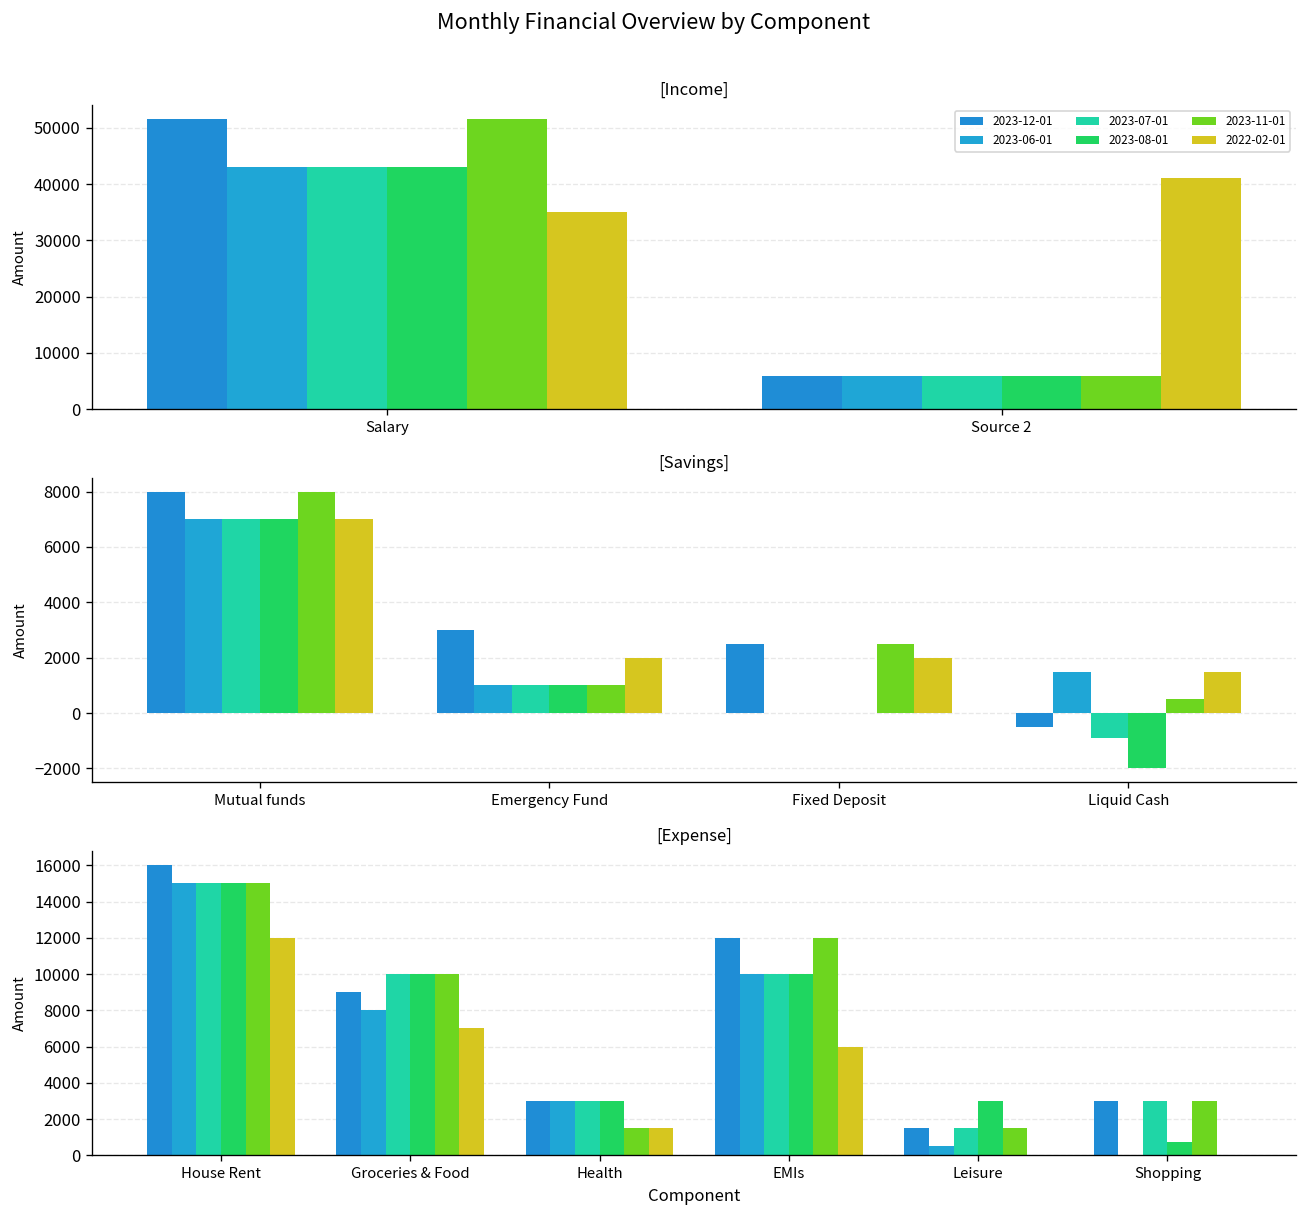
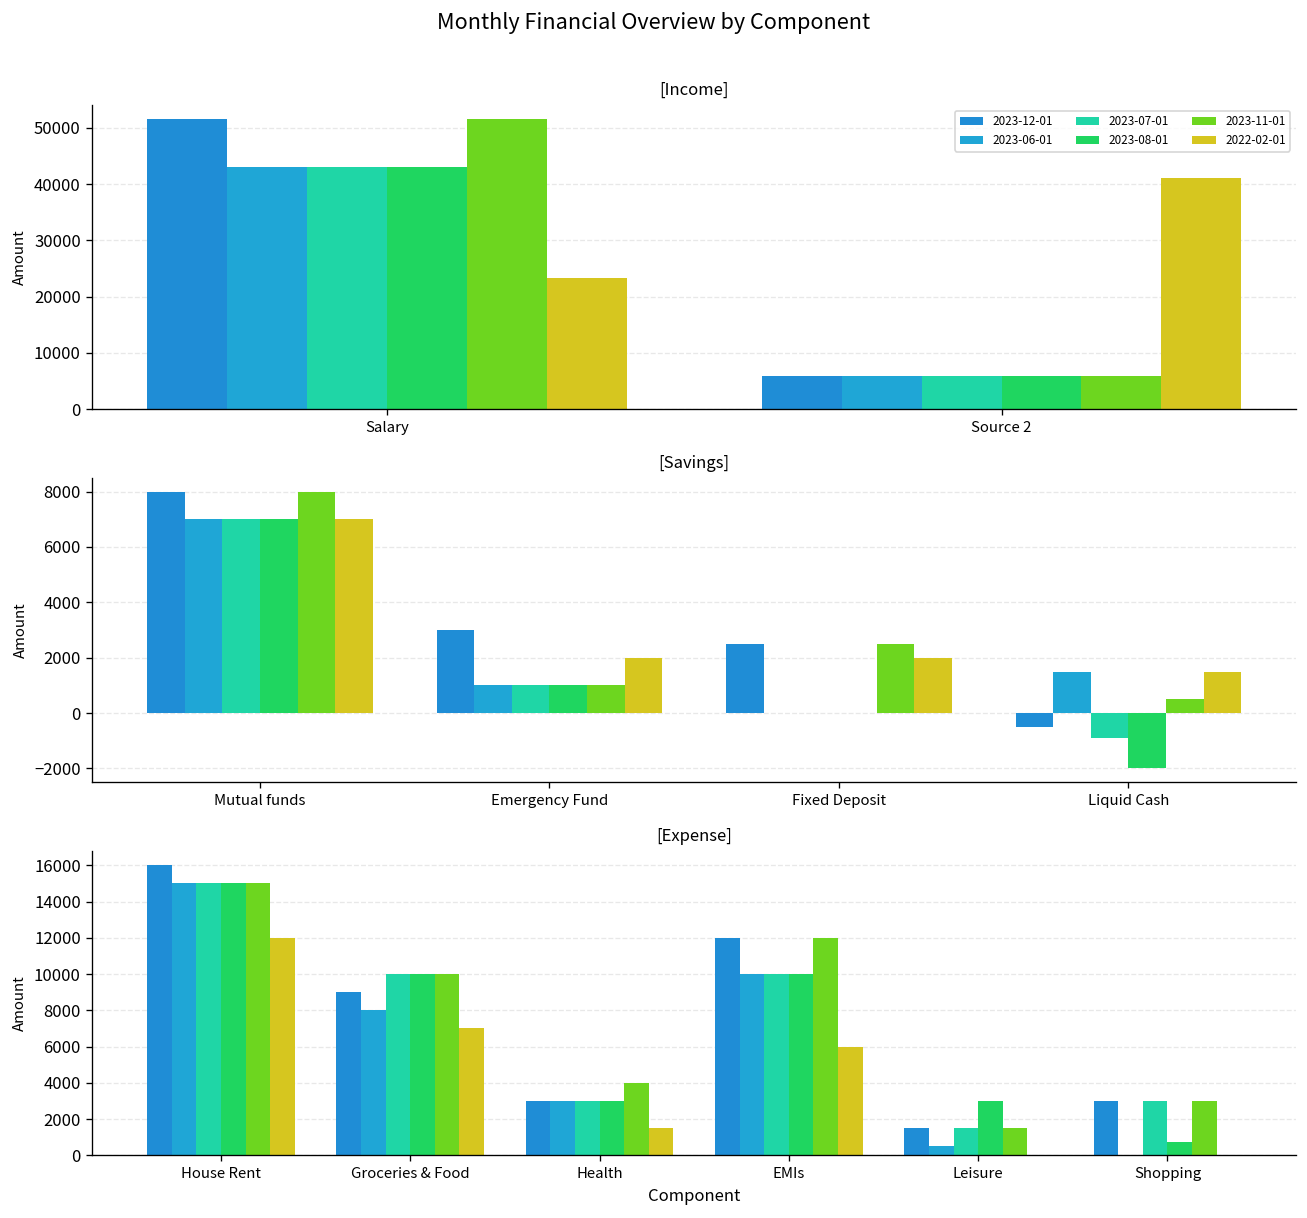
  {
    "[Income]": {
      "2023-07-01": {
        "Salary": 43000,
        "Source 2": 6000
      },
      "2023-08-01": {
        "Salary": 43000,
        "Source 2": 6000
      },
      "2023-11-01": {
        "Salary": 52000,
        "Source 2": 6000
      },
      "2022-02-01": {
-       "Salary": 35000,
+       "Salary": 23000,
        "Source 2": 41000
      }
    },
    "[Savings]": {
      "2023-07-01": {
        "Mutual funds": 7000,
        "Emergency Fund": 1000,
        "Fixed Deposit": 0,
        "Liquid Cash": -900
      },
      "2023-08-01": {
        "Mutual funds": 7000,
        "Emergency Fund": 1000,
        "Fixed Deposit": 0,
        "Liquid Cash": -2000
      },
      "2023-11-01": {
        "Mutual funds": 8000,
        "Emergency Fund": 1000,
        "Fixed Deposit": 2500,
        "Liquid Cash": 500
      },
      "2022-02-01": {
        "Mutual funds": 7000,
        "Emergency Fund": 2000,
        "Fixed Deposit": 2000,
        "Liquid Cash": 1500
      }
    },
    "[Expense]": {
      "2023-07-01": {
        "House Rent": 15000,
        "Groceries & Food": 10000,
        "Health": 3000,
        "EMIs": 10000,
        "Leisure": 1500,
        "Shopping": 3000
      },
      "2023-08-01": {
        "House Rent": 15000,
        "Groceries & Food": 10000,
        "Health": 3000,
        "EMIs": 10000,
        "Leisure": 3000,
        "Shopping": 700
      },
      "2023-11-01": {
        "House Rent": 15000,
        "Groceries & Food": 10000,
-       "Health": 1500,
+       "Health": 4000,
        "EMIs": 12000,
        "Leisure": 1500,
        "Shopping": 3000
      },
      "2022-02-01": {
        "House Rent": 12000,
        "Groceries & Food": 7000,
        "Health": 1500,
        "EMIs": 6000,
        "Leisure": 0,
        "Shopping": 0
      }
    }
  }
